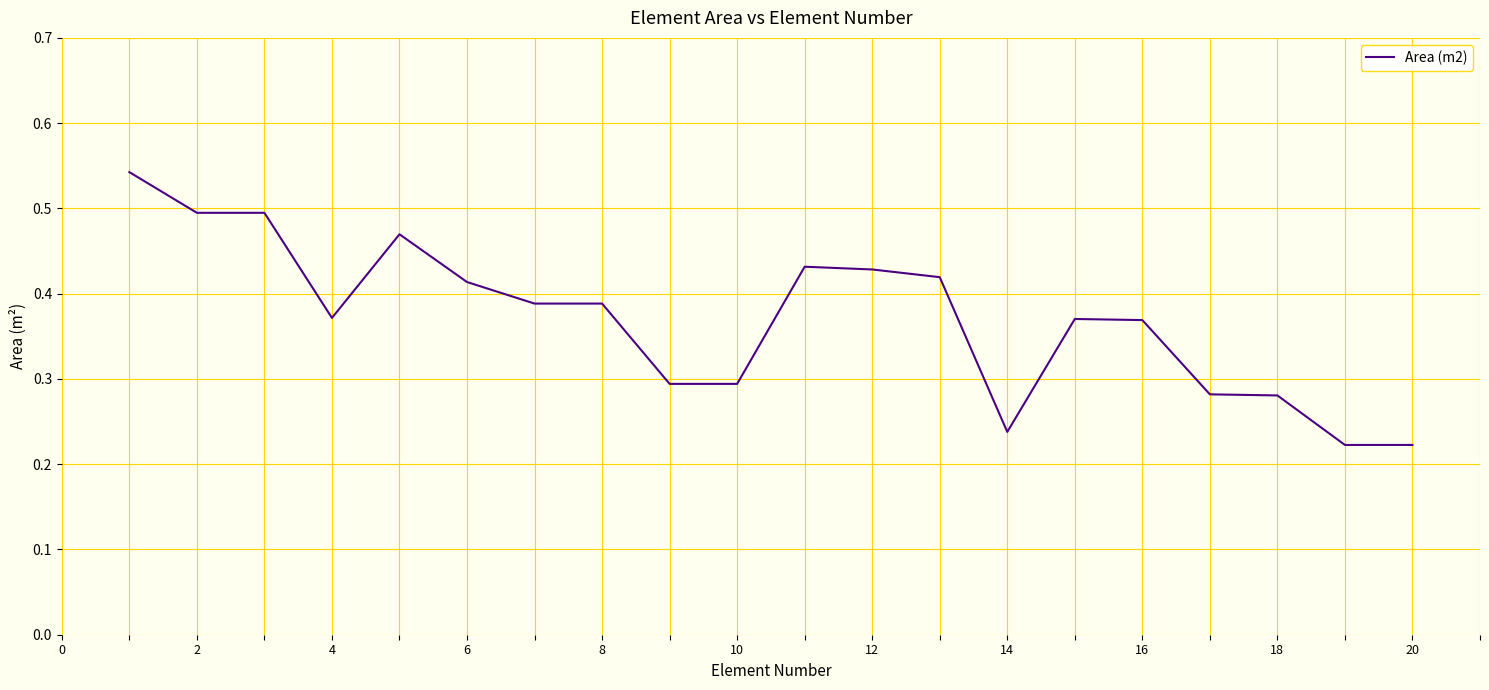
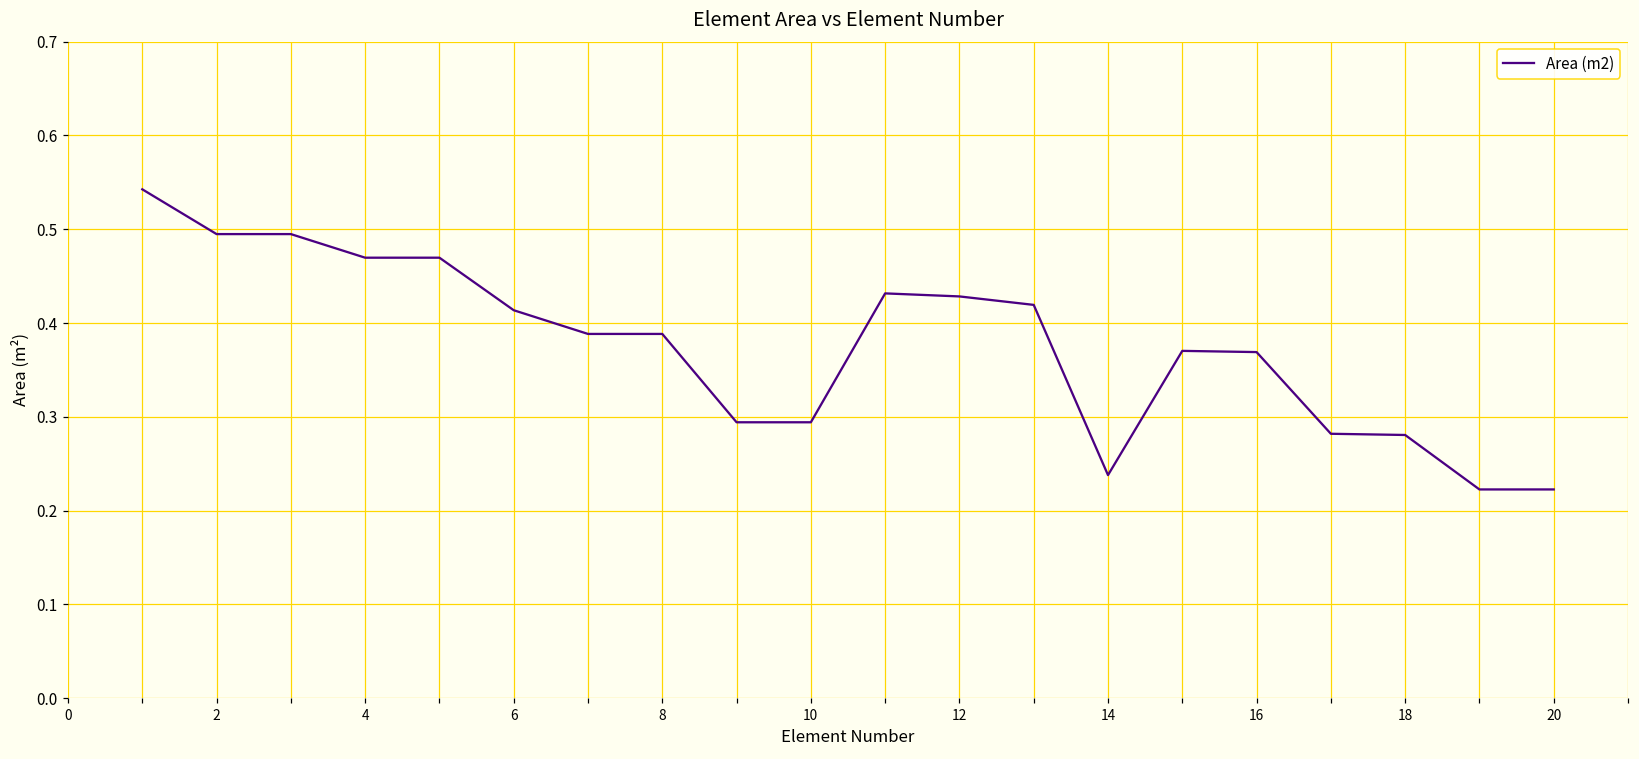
  {
    "2": 0.49,
-   "4": 0.37,
+   "4": 0.47,
    "6": 0.41,
    "8": 0.39,
    "10": 0.29,
    "12": 0.43,
    "14": 0.24,
    "16": 0.37,
    "18": 0.28,
    "20": 0.22
  }
